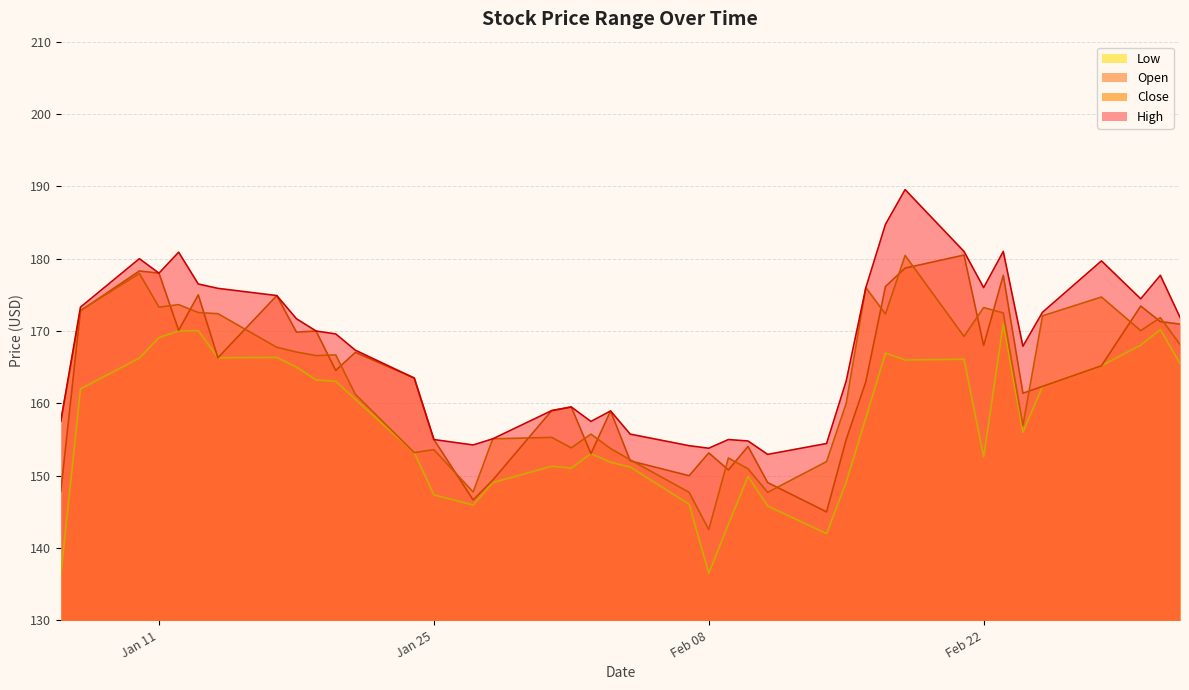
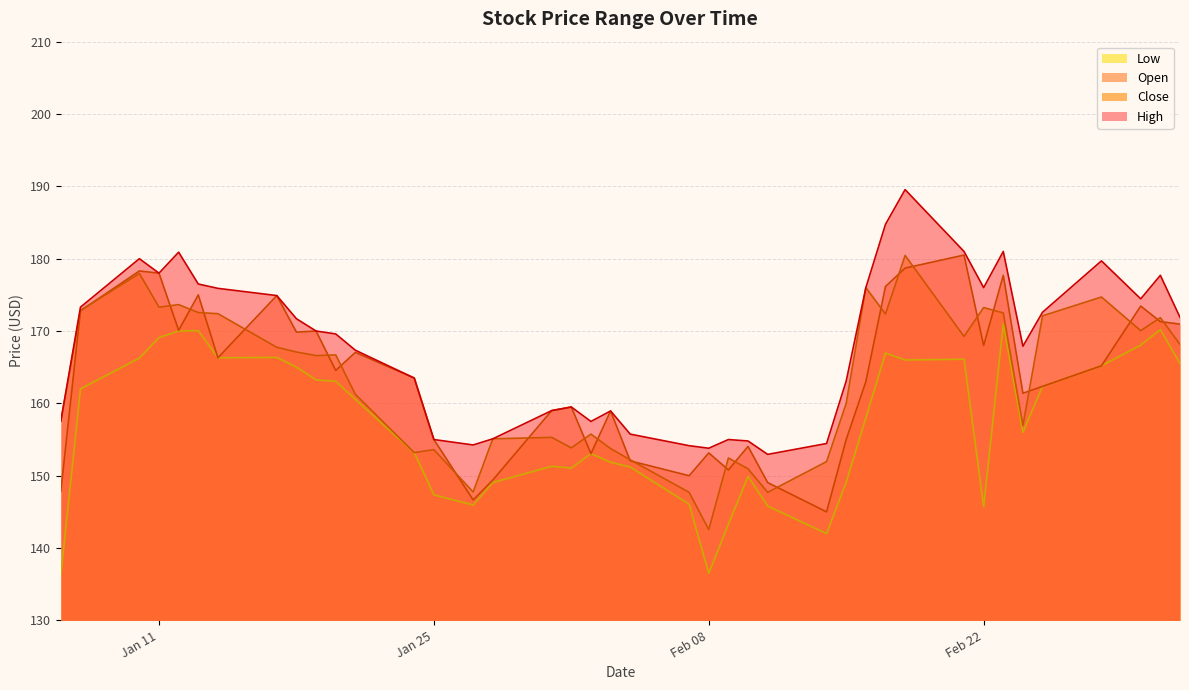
  {
    "Low": {
      "Jan 11": 169,
      "Jan 25": 147,
      "Feb 08": 137,
-     "Feb 22": 153
+     "Feb 22": 146
    }
  }
